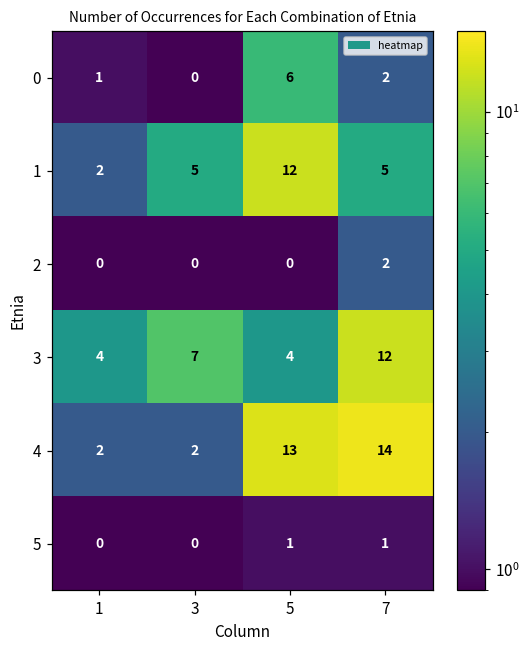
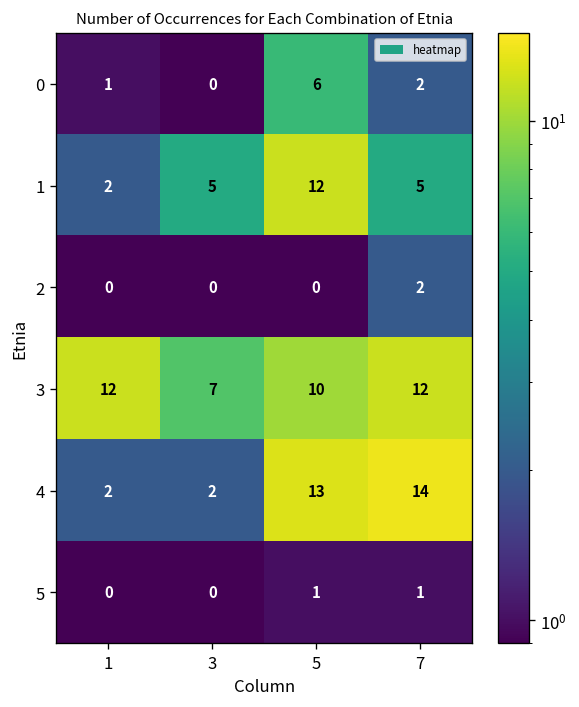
  {
    "0": {
      "1": 1,
      "3": 0,
      "5": 6,
      "7": 2
    },
    "1": {
      "1": 2,
      "3": 5,
      "5": 12,
      "7": 5
    },
    "2": {
      "1": 0,
      "3": 0,
      "5": 0,
      "7": 2
    },
    "3": {
-     "1": 4,
+     "1": 12,
      "3": 7,
-     "5": 4,
+     "5": 10,
      "7": 12
    },
    "4": {
      "1": 2,
      "3": 2,
      "5": 13,
      "7": 14
    },
    "5": {
      "1": 0,
      "3": 0,
      "5": 1,
      "7": 1
    }
  }
